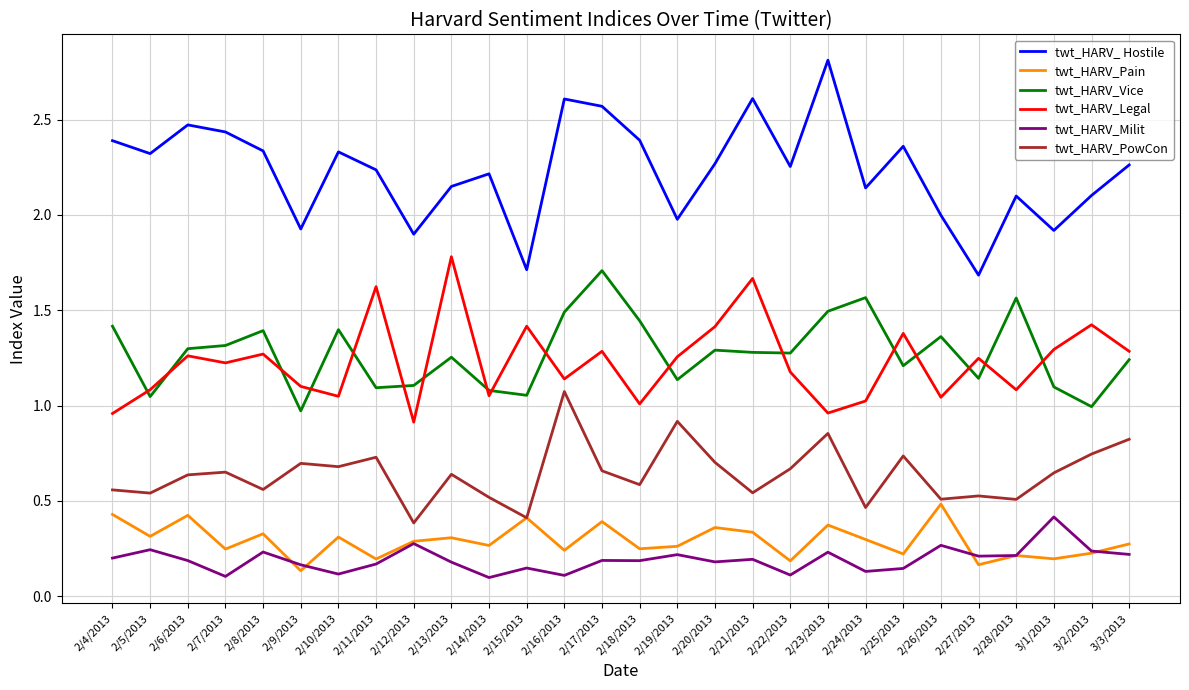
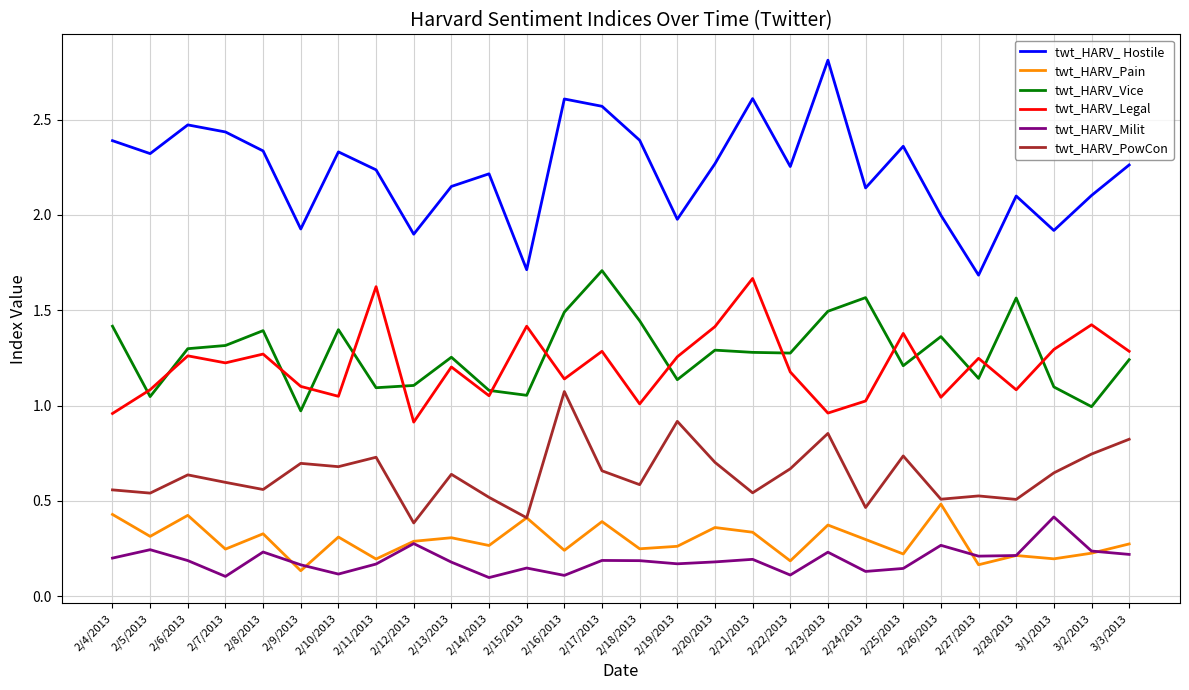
  {
    "twt_HARV_ Hostile": {
      "2/4/2013": 2.39,
      "2/5/2013": 2.32,
      "2/6/2013": 2.47,
      "2/7/2013": 2.44,
      "2/8/2013": 2.34,
      "2/9/2013": 1.93,
      "2/10/2013": 2.33,
      "2/11/2013": 2.24,
      "2/12/2013": 1.90,
      "2/13/2013": 2.15,
      "2/14/2013": 2.22,
      "2/15/2013": 1.71,
      "2/16/2013": 2.61,
      "2/17/2013": 2.57,
      "2/18/2013": 2.39,
      "2/19/2013": 1.98,
      "2/20/2013": 2.27,
      "2/21/2013": 2.61,
      "2/22/2013": 2.25,
      "2/23/2013": 2.81,
      "2/24/2013": 2.14,
      "2/25/2013": 2.36,
      "2/26/2013": 2.00,
      "2/27/2013": 1.68,
      "2/28/2013": 2.10,
      "3/1/2013": 1.92,
      "3/2/2013": 2.10,
      "3/3/2013": 2.26
    },
    "twt_HARV_Pain": {
      "2/4/2013": 0.43,
      "2/5/2013": 0.31,
      "2/6/2013": 0.42,
      "2/7/2013": 0.25,
      "2/8/2013": 0.33,
      "2/9/2013": 0.13,
      "2/10/2013": 0.31,
      "2/11/2013": 0.20,
      "2/13/2013": 0.31,
      "2/14/2013": 0.27,
      "2/16/2013": 0.24,
      "2/17/2013": 0.39,
      "2/18/2013": 0.25,
      "2/19/2013": 0.26,
      "2/20/2013": 0.36,
      "2/21/2013": 0.34,
      "2/22/2013": 0.19,
      "2/23/2013": 0.37,
      "2/24/2013": 0.30,
      "2/25/2013": 0.22,
      "2/26/2013": 0.48,
      "2/27/2013": 0.17,
      "3/1/2013": 0.20,
      "3/3/2013": 0.27
    },
    "twt_HARV_Vice": {
      "2/4/2013": 1.42,
      "2/5/2013": 1.05,
      "2/6/2013": 1.30,
      "2/7/2013": 1.32,
      "2/8/2013": 1.39,
      "2/9/2013": 0.97,
      "2/10/2013": 1.40,
      "2/11/2013": 1.09,
      "2/12/2013": 1.11,
      "2/13/2013": 1.25,
      "2/14/2013": 1.08,
      "2/15/2013": 1.05,
      "2/16/2013": 1.49,
      "2/17/2013": 1.71,
      "2/18/2013": 1.45,
      "2/19/2013": 1.14,
      "2/20/2013": 1.29,
      "2/21/2013": 1.28,
      "2/22/2013": 1.28,
      "2/23/2013": 1.49,
      "2/24/2013": 1.57,
      "2/25/2013": 1.21,
      "2/26/2013": 1.36,
      "2/27/2013": 1.14,
      "2/28/2013": 1.56,
      "3/1/2013": 1.10,
      "3/2/2013": 0.99,
      "3/3/2013": 1.24
    },
    "twt_HARV_Legal": {
      "2/4/2013": 0.96,
      "2/5/2013": 1.08,
      "2/6/2013": 1.26,
      "2/7/2013": 1.22,
      "2/8/2013": 1.27,
      "2/9/2013": 1.10,
      "2/10/2013": 1.05,
      "2/11/2013": 1.62,
      "2/12/2013": 0.91,
-     "2/13/2013": 1.78,
+     "2/13/2013": 1.20,
      "2/14/2013": 1.05,
      "2/15/2013": 1.42,
      "2/16/2013": 1.14,
      "2/17/2013": 1.29,
      "2/18/2013": 1.01,
      "2/19/2013": 1.26,
      "2/20/2013": 1.41,
      "2/21/2013": 1.67,
      "2/22/2013": 1.18,
      "2/23/2013": 0.96,
      "2/24/2013": 1.02,
      "2/25/2013": 1.38,
      "2/26/2013": 1.04,
      "2/27/2013": 1.25,
      "2/28/2013": 1.08,
      "3/1/2013": 1.29,
      "3/2/2013": 1.42,
      "3/3/2013": 1.29
    },
    "twt_HARV_Milit": {
      "2/4/2013": 0.20,
      "2/5/2013": 0.24,
      "2/6/2013": 0.19,
      "2/7/2013": 0.10,
      "2/8/2013": 0.23,
      "2/9/2013": 0.17,
      "2/10/2013": 0.12,
      "2/11/2013": 0.17,
      "2/13/2013": 0.18,
      "2/14/2013": 0.10,
      "2/15/2013": 0.15,
      "2/16/2013": 0.11,
      "2/17/2013": 0.19,
      "2/18/2013": 0.19,
-     "2/19/2013": 0.22,
+     "2/19/2013": 0.17,
      "2/20/2013": 0.18,
      "2/21/2013": 0.19,
      "2/22/2013": 0.11,
      "2/23/2013": 0.23,
      "2/24/2013": 0.13,
      "2/25/2013": 0.15,
      "2/26/2013": 0.27,
      "2/27/2013": 0.21,
      "3/1/2013": 0.42,
      "3/3/2013": 0.22
    },
    "twt_HARV_PowCon": {
      "2/4/2013": 0.56,
      "2/5/2013": 0.54,
      "2/6/2013": 0.64,
-     "2/7/2013": 0.65,
+     "2/7/2013": 0.60,
      "2/8/2013": 0.56,
      "2/9/2013": 0.70,
      "2/10/2013": 0.68,
      "2/11/2013": 0.73,
      "2/12/2013": 0.38,
      "2/13/2013": 0.64,
      "2/14/2013": 0.52,
      "2/16/2013": 1.07,
      "2/17/2013": 0.66,
      "2/18/2013": 0.59,
      "2/19/2013": 0.92,
      "2/20/2013": 0.70,
      "2/21/2013": 0.54,
      "2/22/2013": 0.67,
      "2/23/2013": 0.85,
      "2/24/2013": 0.47,
      "2/25/2013": 0.74,
      "2/26/2013": 0.51,
      "2/27/2013": 0.53,
      "2/28/2013": 0.51,
      "3/1/2013": 0.65,
      "3/2/2013": 0.75,
      "3/3/2013": 0.82
    }
  }
